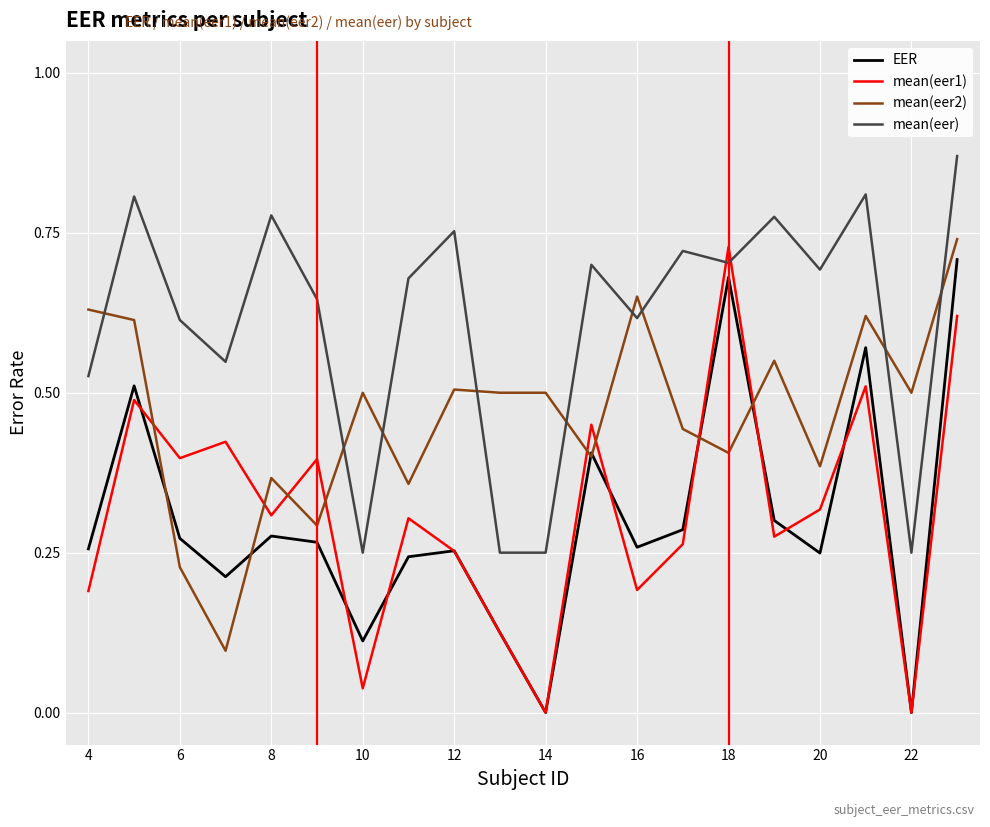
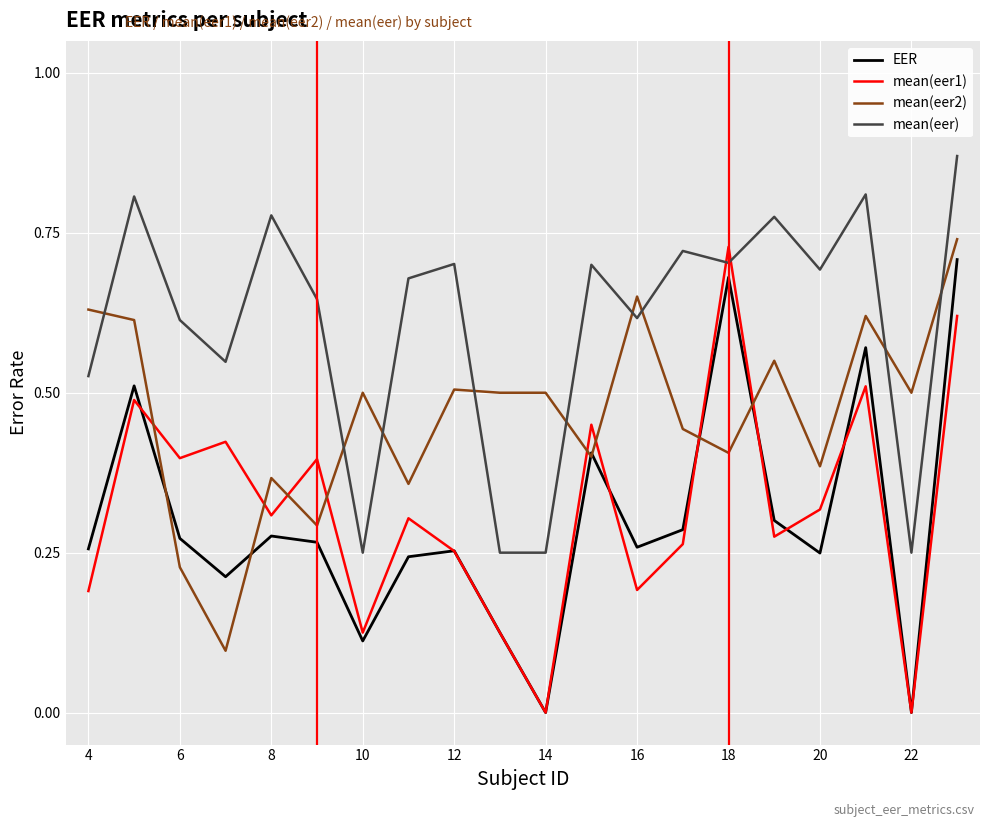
  {
    "EER": {
      "4": 0.26,
      "6": 0.27,
      "8": 0.28,
      "10": 0.11,
      "16": 0.26,
      "18": 0.68,
      "20": 0.25
    },
    "mean(eer1)": {
      "4": 0.19,
      "6": 0.40,
      "8": 0.31,
-     "10": 0.04,
+     "10": 0.13,
      "16": 0.19,
      "18": 0.73,
      "20": 0.32
    },
    "mean(eer2)": {
      "4": 0.63,
      "6": 0.23,
      "8": 0.37,
      "10": 0.50,
      "12": 0.51,
      "14": 0.50,
      "16": 0.65,
      "18": 0.41,
      "20": 0.39,
      "22": 0.50
    },
    "mean(eer)": {
      "4": 0.53,
      "6": 0.61,
      "8": 0.78,
      "10": 0.25,
-     "12": 0.75,
+     "12": 0.70,
      "14": 0.25,
      "16": 0.62,
      "18": 0.70,
      "20": 0.69,
      "22": 0.25
    }
  }
